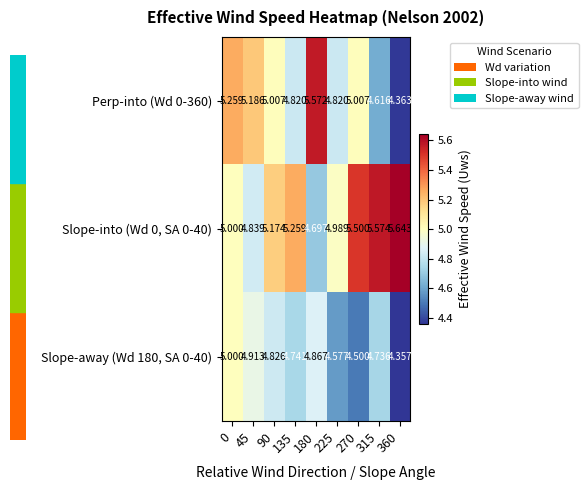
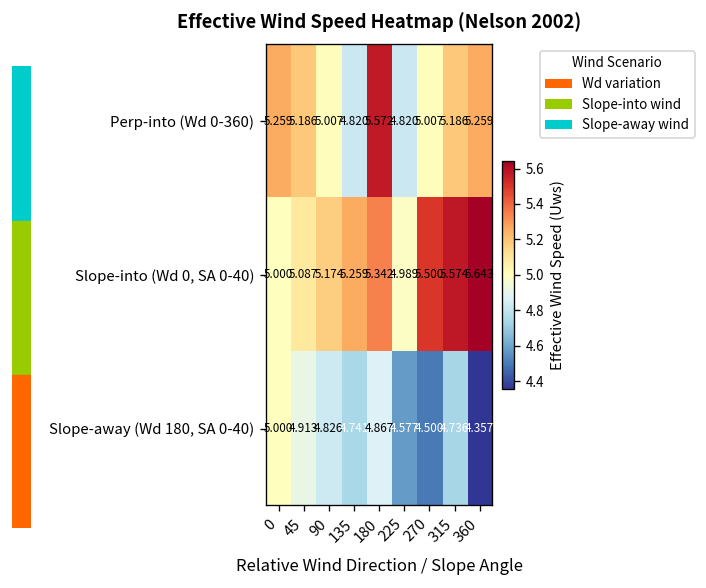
  {
    "Perp-into (Wd 0-360)": {
      "0": 5.259,
      "45": 5.186,
      "135": 4.820,
      "180": 5.572,
      "225": 4.820,
-     "315": 4.616,
-     "360": 4.363
+     "315": 5.186,
+     "360": 5.259
    },
    "Slope-into (Wd 0, SA 0-40)": {
      "0": 5.000,
-     "45": 4.839,
+     "45": 5.087,
      "90": 5.174,
      "135": 5.259,
-     "180": 4.697,
+     "180": 5.342,
      "225": 4.989,
      "270": 5.500,
      "315": 5.574,
      "360": 5.643
    },
    "Slope-away (Wd 180, SA 0-40)": {
      "45": 4.913,
      "135": 4.741,
      "225": 4.577,
      "315": 4.736
    }
  }
